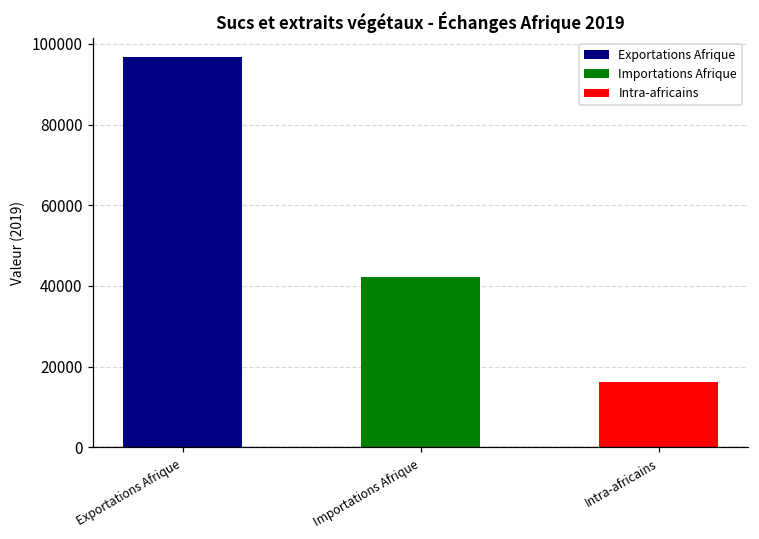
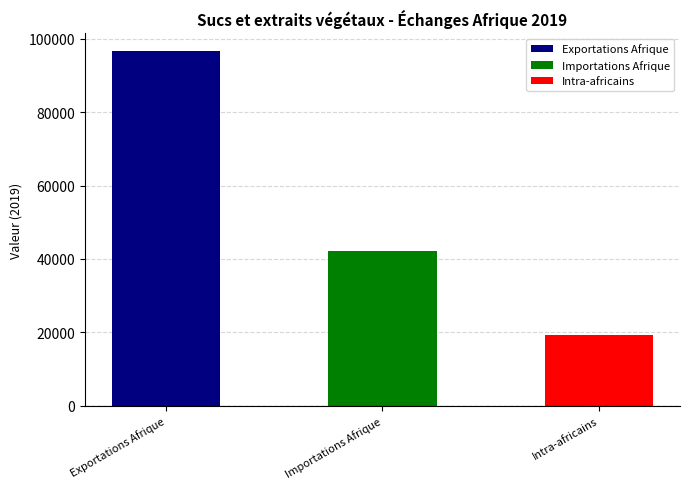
  {
    "Exportations Afrique": 97000,
    "Importations Afrique": 42000,
-   "Intra-africains": 16000
+   "Intra-africains": 19000
  }
